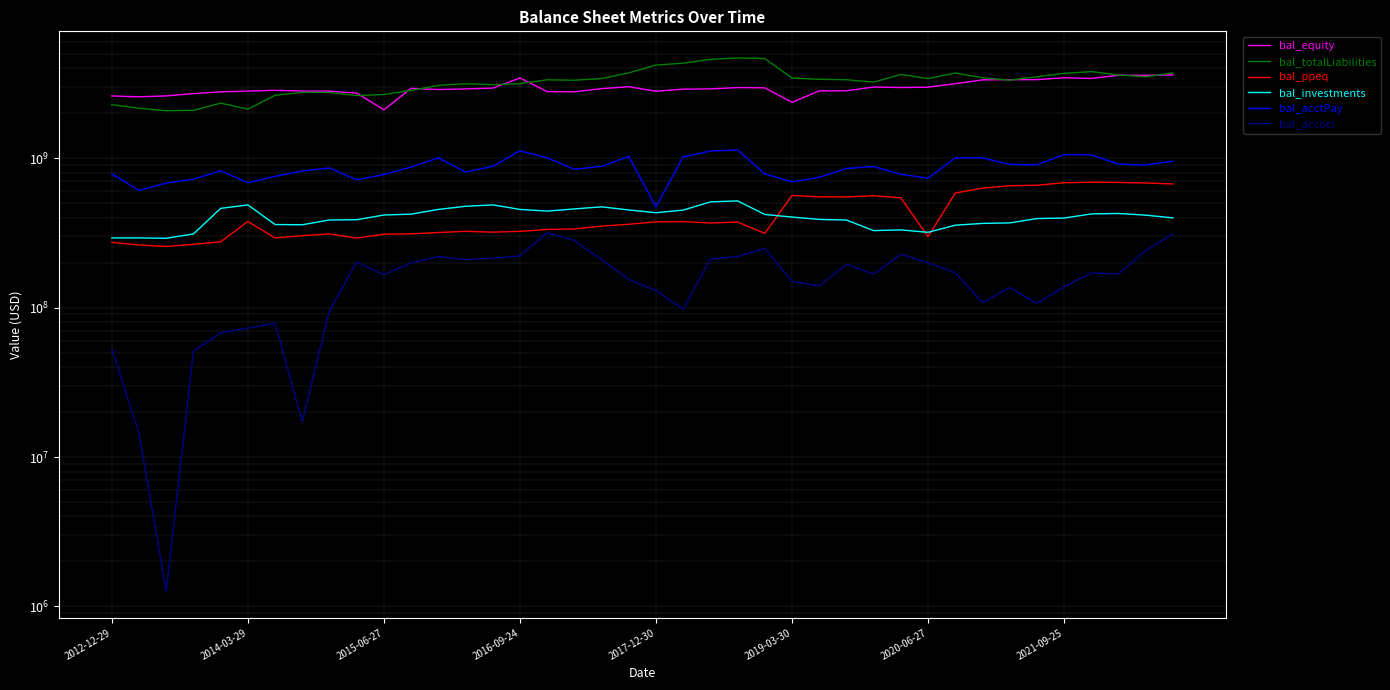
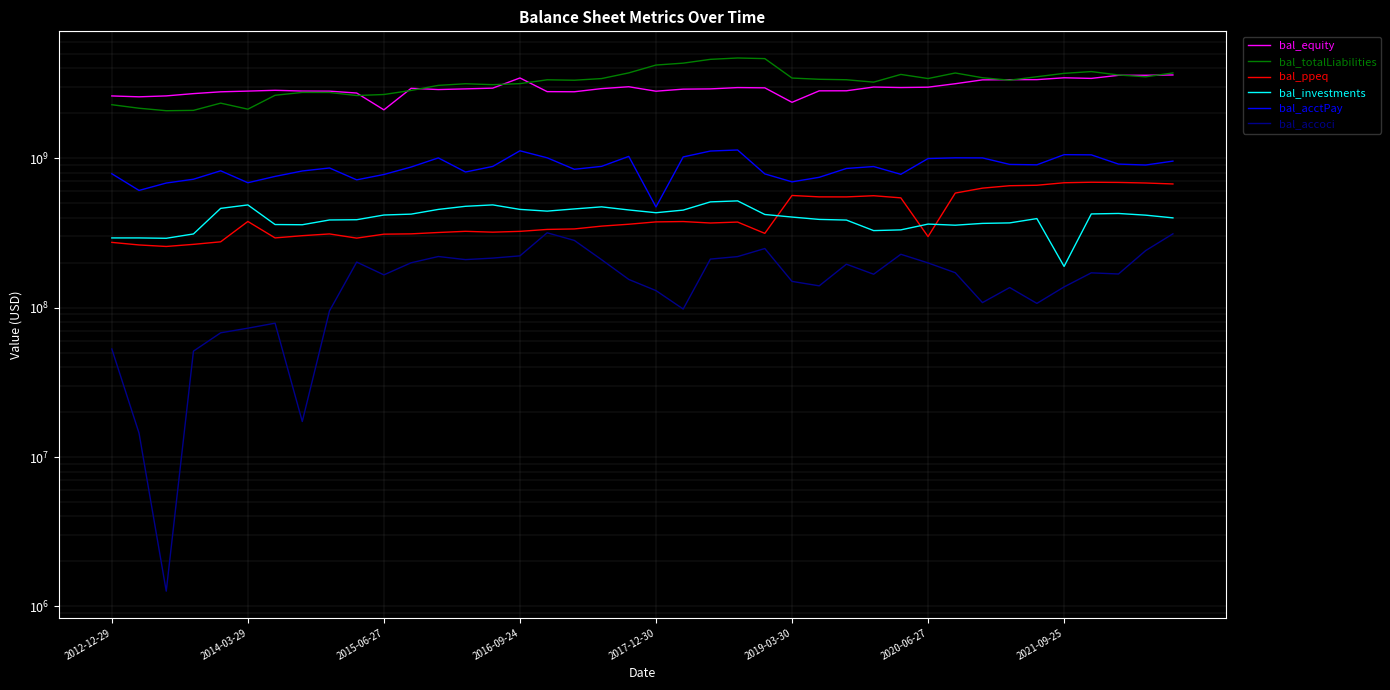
  {
    "bal_equity": {
      "2012-12-29": 2600000000,
      "2014-03-29": 2800000000,
      "2015-06-27": 2100000000,
      "2016-09-24": 3400000000,
      "2017-12-30": 2800000000,
      "2019-03-30": 2400000000,
      "2020-06-27": 3000000000,
      "2021-09-25": 3500000000
    },
    "bal_totalLiabilities": {
      "2012-12-29": 2300000000,
      "2014-03-29": 2100000000,
      "2015-06-27": 2700000000,
      "2016-09-24": 3200000000,
      "2017-12-30": 4200000000,
      "2019-03-30": 3400000000,
      "2020-06-27": 3400000000,
      "2021-09-25": 3700000000
    },
    "bal_ppeq": {
      "2012-12-29": 270000000,
      "2014-03-29": 380000000,
      "2015-06-27": 310000000,
      "2016-09-24": 320000000,
      "2017-12-30": 380000000,
      "2019-03-30": 560000000,
      "2020-06-27": 300000000,
      "2021-09-25": 700000000
    },
    "bal_investments": {
      "2012-12-29": 290000000,
      "2014-03-29": 490000000,
      "2015-06-27": 420000000,
      "2016-09-24": 450000000,
      "2017-12-30": 430000000,
      "2019-03-30": 400000000,
-     "2020-06-27": 320000000,
-     "2021-09-25": 400000000
+     "2020-06-27": 360000000,
+     "2021-09-25": 190000000
    },
    "bal_acctPay": {
      "2012-12-29": 800000000,
      "2014-03-29": 700000000,
      "2015-06-27": 800000000,
      "2016-09-24": 1100000000,
      "2017-12-30": 470000000,
      "2019-03-30": 700000000,
-     "2020-06-27": 700000000,
+     "2020-06-27": 1000000000,
      "2021-09-25": 1100000000
    },
    "bal_accoci": {
      "2012-12-29": 53000000,
      "2014-03-29": 70000000,
      "2015-06-27": 170000000,
      "2016-09-24": 220000000,
      "2017-12-30": 130000000,
      "2019-03-30": 150000000,
      "2020-06-27": 200000000,
      "2021-09-25": 140000000
    }
  }
